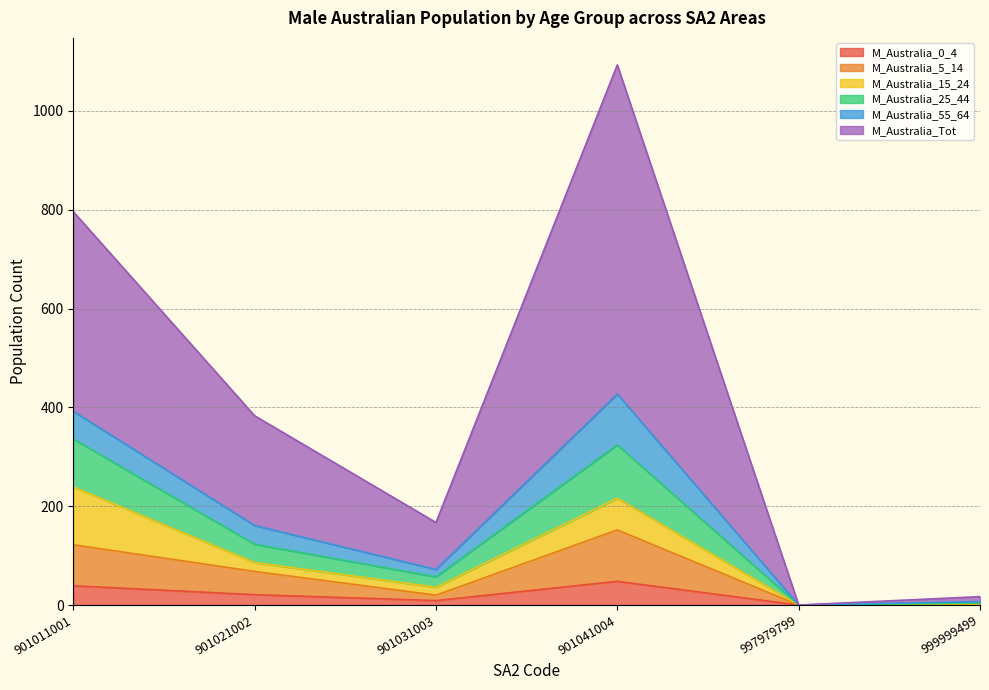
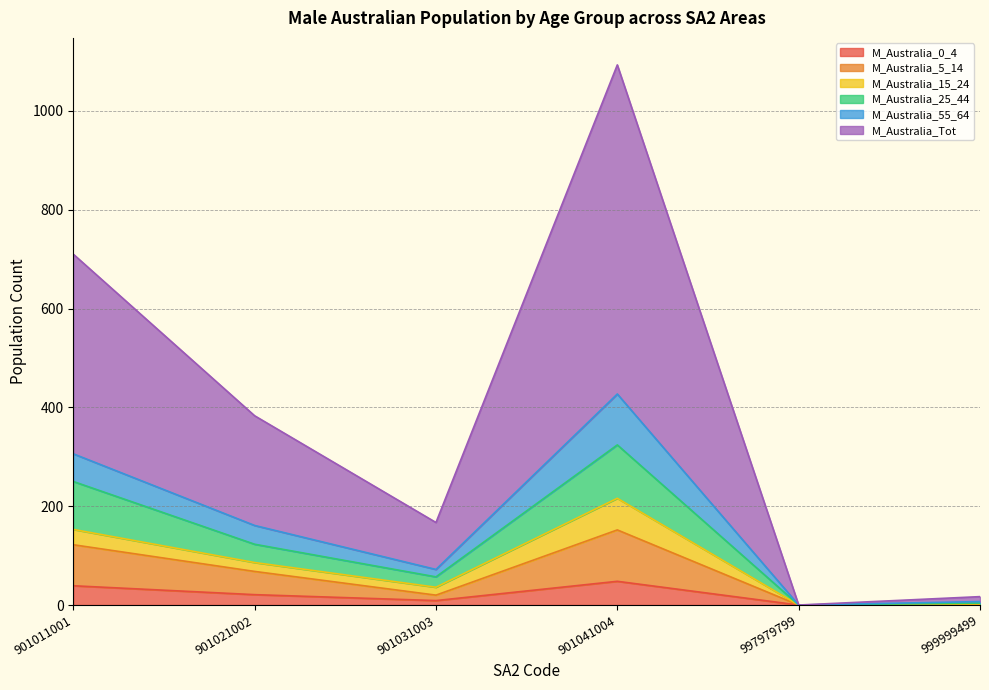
  {
    "M_Australia_15_24": {
-     "901011001": 120,
+     "901011001": 30,
      "901021002": 20,
      "901031003": 20,
      "901041004": 60
    },
    "M_Australia_25_44": {
      "901011001": 100,
      "901021002": 40,
      "901031003": 20,
      "901041004": 110
    },
    "M_Australia_55_64": {
      "901011001": 60,
      "901021002": 40,
      "901031003": 20,
      "901041004": 100
    },
    "M_Australia_Tot": {
      "901011001": 400,
      "901021002": 220,
      "901031003": 100,
      "901041004": 670,
      "999999499": 10
    }
  }
